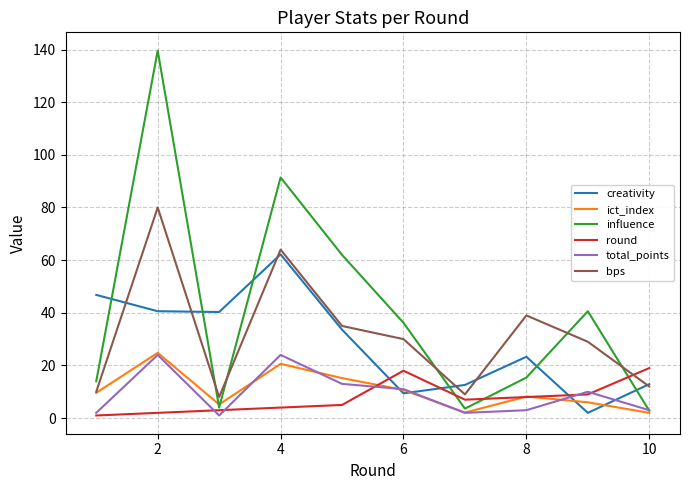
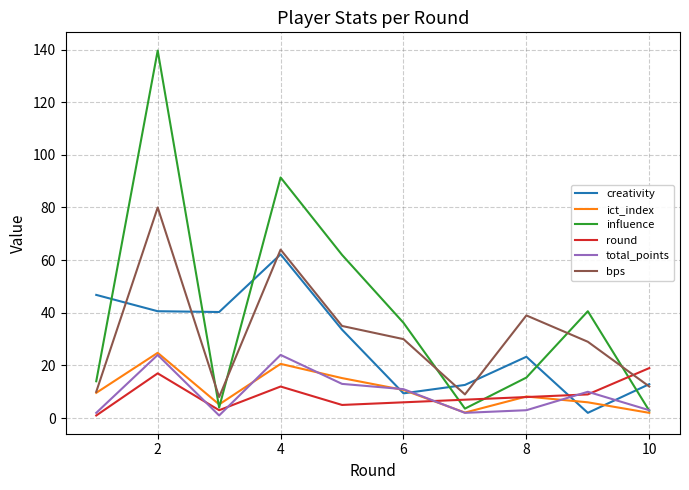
  {
    "creativity": {
      "2": 41,
      "4": 62,
      "6": 9,
      "8": 23
    },
    "ict_index": {
      "4": 21
    },
    "influence": {
      "2": 140,
      "4": 91,
      "6": 36,
      "8": 15
    },
    "round": {
-     "2": 2,
-     "4": 4,
-     "6": 18,
+     "2": 17,
+     "4": 12,
+     "6": 6,
      "10": 19
    },
    "total_points": {
      "4": 24,
      "8": 3
    },
    "bps": {
      "2": 80,
      "4": 64,
      "6": 30,
      "8": 39
    }
  }
